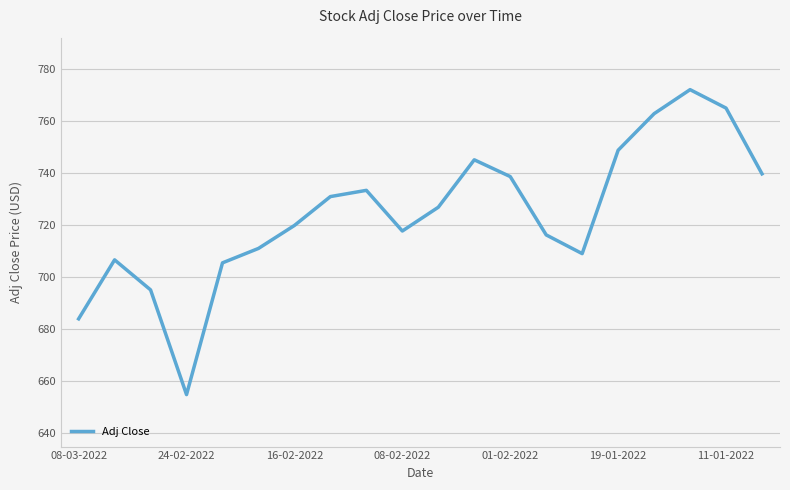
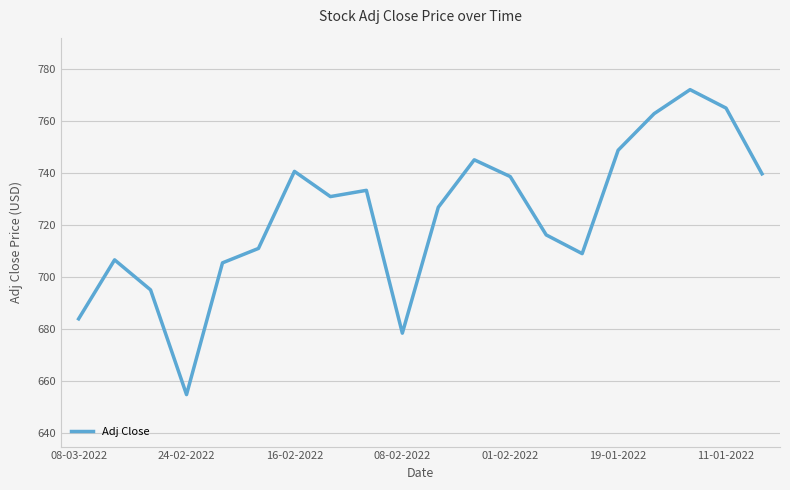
  {
    "08-03-2022": 684,
    "24-02-2022": 655,
-   "16-02-2022": 720,
-   "08-02-2022": 718,
+   "16-02-2022": 741,
+   "08-02-2022": 678,
    "01-02-2022": 739,
    "19-01-2022": 749,
    "11-01-2022": 765
  }
